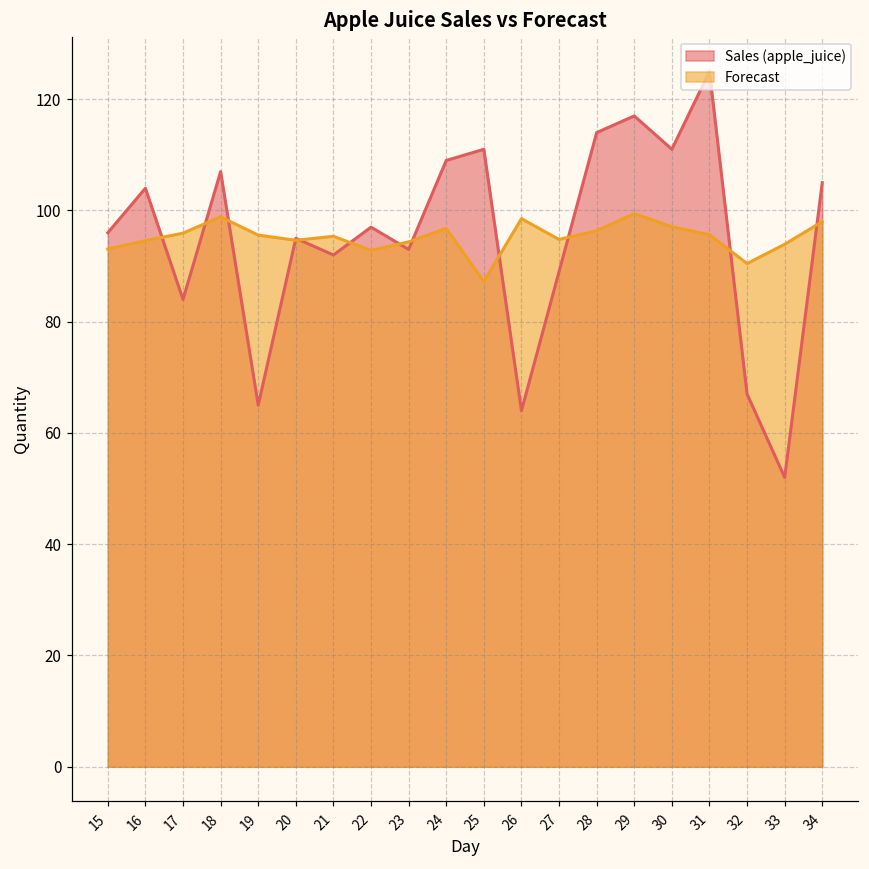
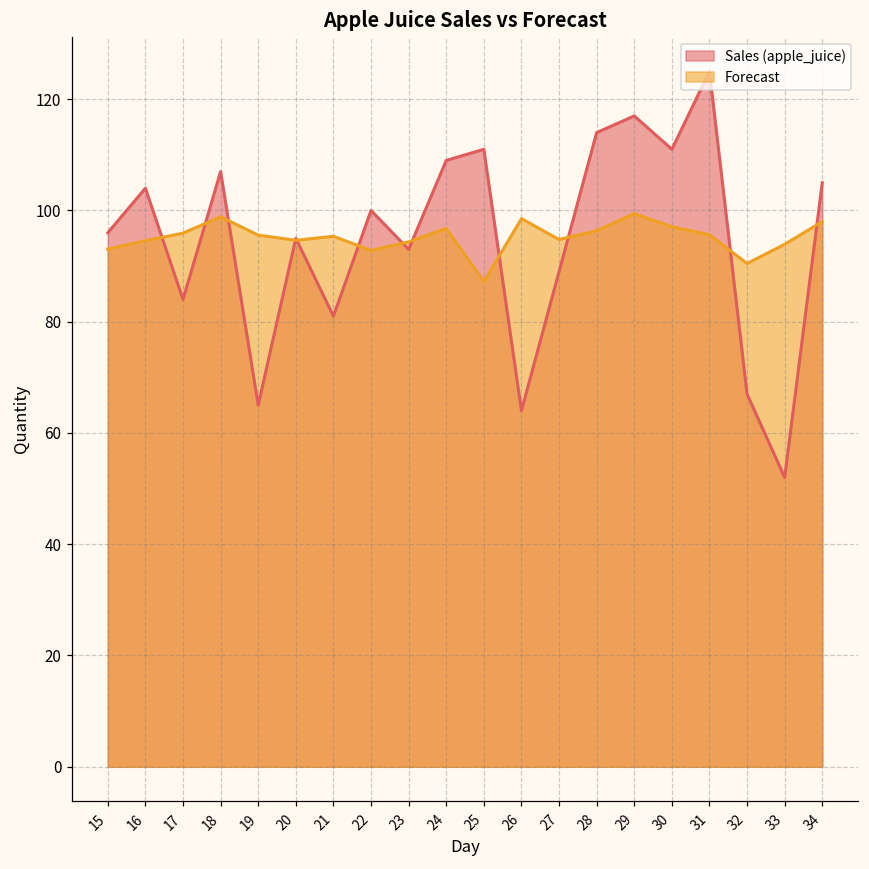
  {
    "Sales (apple_juice)": {
      "15": 96,
      "16": 104,
      "17": 84,
      "18": 107,
      "19": 65,
-     "21": 92,
-     "22": 97,
+     "21": 81,
+     "22": 100,
      "23": 93,
      "24": 109,
      "25": 111,
      "26": 64,
      "27": 89,
      "28": 114,
      "29": 117,
      "30": 111,
      "32": 67,
      "33": 52,
      "34": 105
    },
    "Forecast": {
      "15": 93,
      "16": 95,
      "17": 96,
      "18": 99,
      "19": 96,
      "21": 95,
      "22": 93,
      "23": 94,
      "24": 97,
      "25": 87,
      "26": 99,
      "27": 95,
      "28": 96,
      "29": 99,
      "30": 97,
      "31": 96,
      "32": 90,
      "33": 94,
      "34": 98
    }
  }
